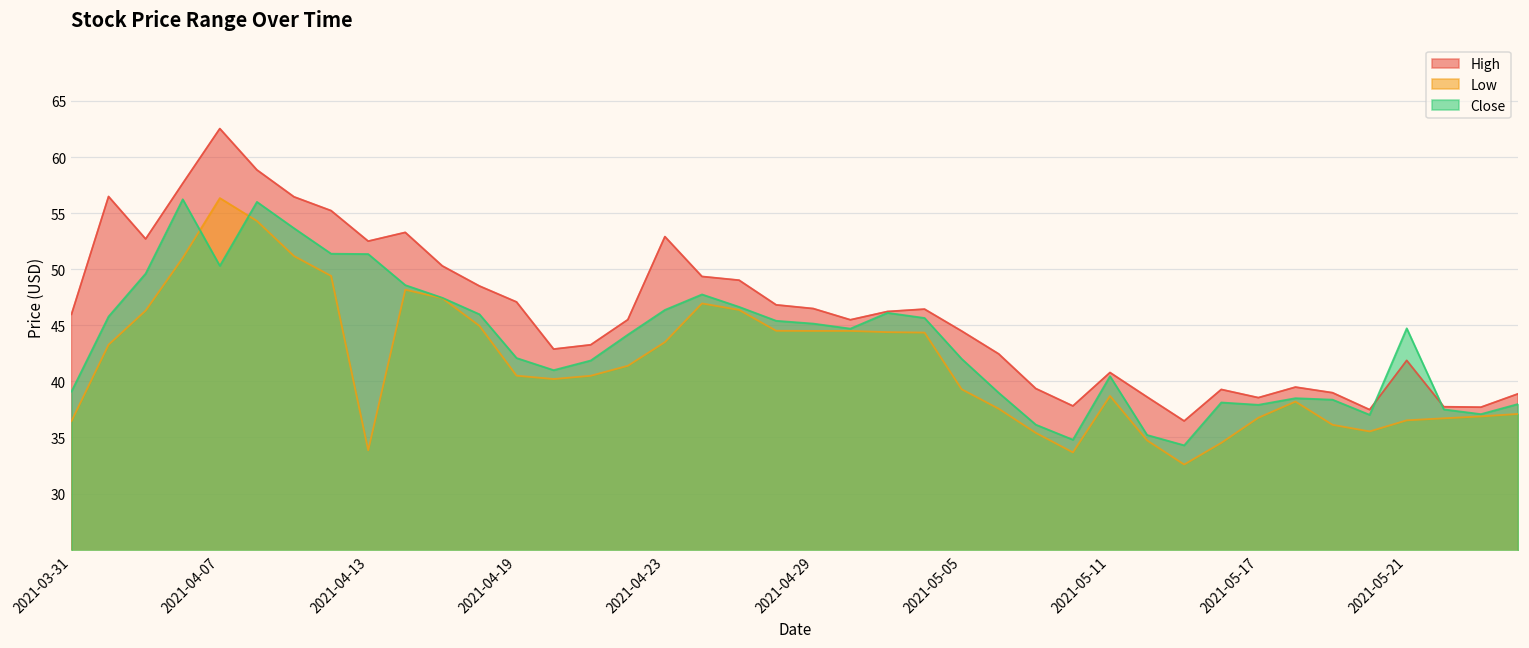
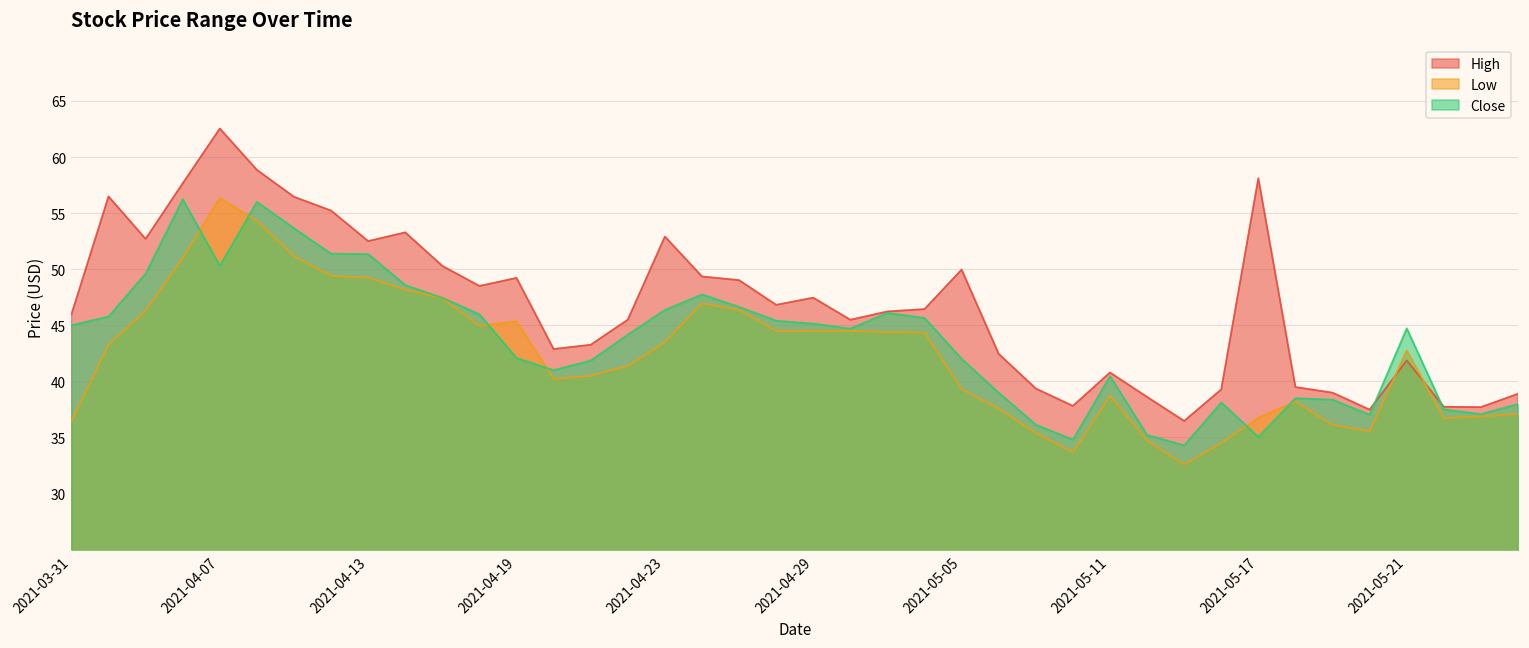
  {
    "High": {
      "2021-03-31": 46.0,
      "2021-04-07": 62.5,
      "2021-04-13": 52.5,
-     "2021-04-19": 47.1,
+     "2021-04-19": 49.2,
      "2021-04-23": 52.9,
-     "2021-04-29": 46.5,
-     "2021-05-05": 44.5,
+     "2021-04-29": 47.5,
+     "2021-05-05": 50.0,
      "2021-05-11": 40.8,
-     "2021-05-17": 38.5,
+     "2021-05-17": 58.1,
      "2021-05-21": 41.9
    },
    "Low": {
      "2021-03-31": 36.5,
      "2021-04-07": 56.3,
-     "2021-04-13": 33.9,
-     "2021-04-19": 40.5,
+     "2021-04-13": 49.3,
+     "2021-04-19": 45.3,
      "2021-04-23": 43.5,
      "2021-04-29": 44.5,
      "2021-05-05": 39.3,
      "2021-05-11": 38.7,
      "2021-05-17": 36.8,
-     "2021-05-21": 36.5
+     "2021-05-21": 42.8
    },
    "Close": {
-     "2021-03-31": 39.1,
+     "2021-03-31": 45.0,
      "2021-04-07": 50.3,
      "2021-04-13": 51.3,
      "2021-04-19": 42.1,
      "2021-04-23": 46.4,
      "2021-04-29": 45.2,
      "2021-05-05": 42.0,
      "2021-05-11": 40.5,
-     "2021-05-17": 37.9,
+     "2021-05-17": 35.1,
      "2021-05-21": 44.7
    }
  }
